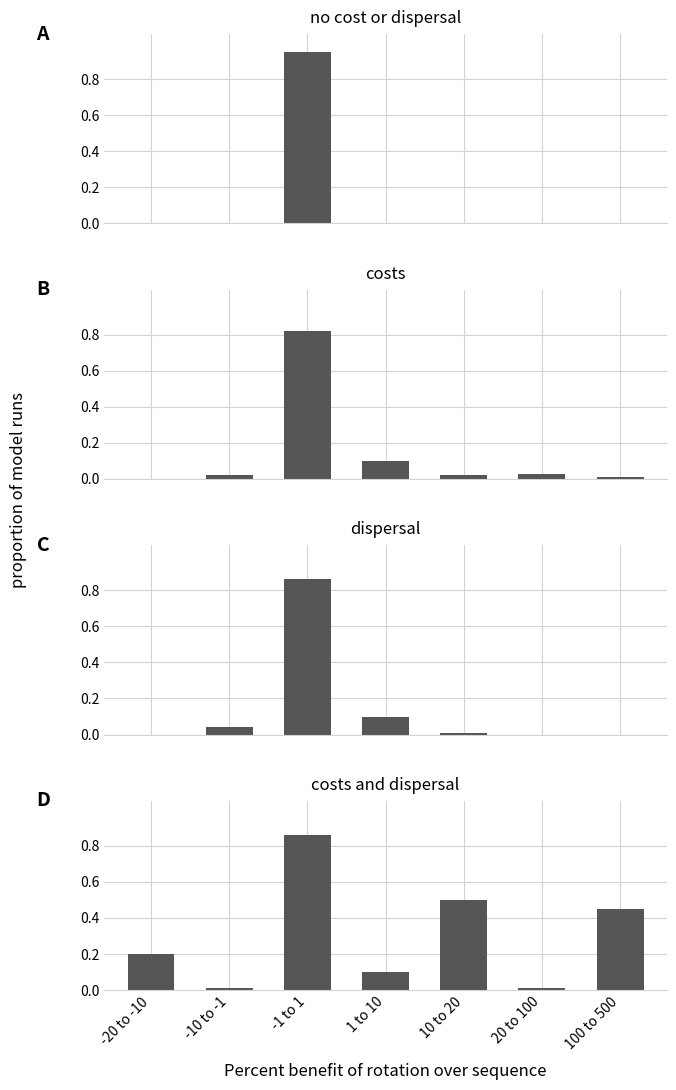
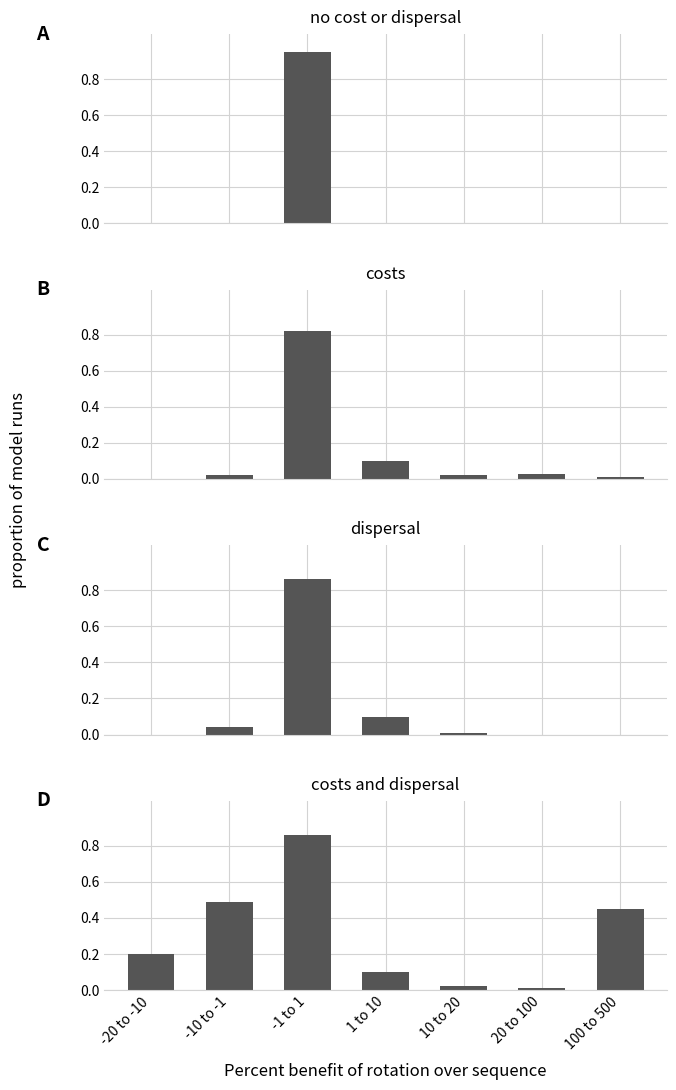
  {
    "costs and dispersal": {
      "-20 to -10": 0.20,
-     "-10 to -1": 0.01,
+     "-10 to -1": 0.49,
      "-1 to 1": 0.86,
      "1 to 10": 0.10,
-     "10 to 20": 0.50,
+     "10 to 20": 0.02,
      "100 to 500": 0.45
    }
  }
